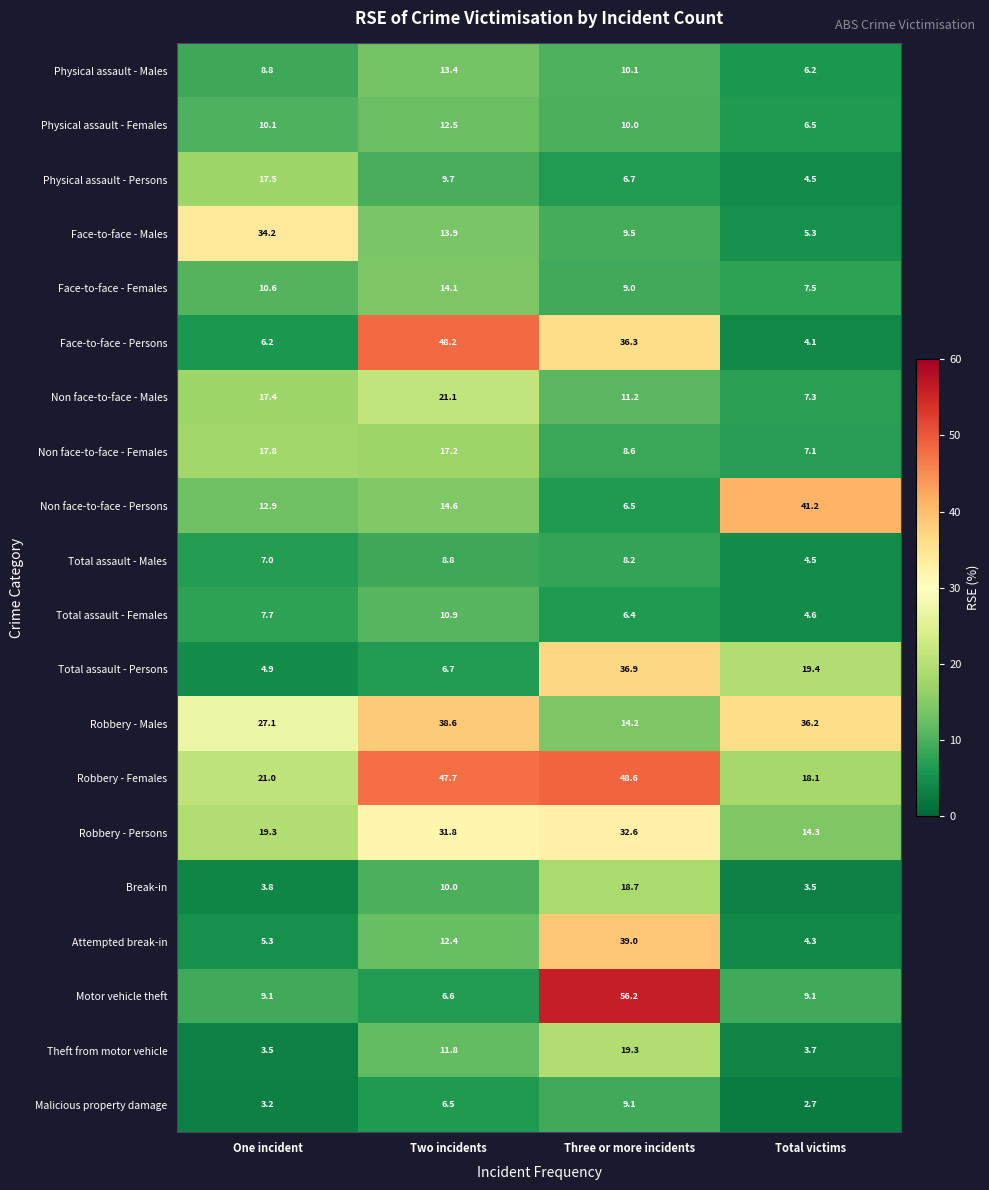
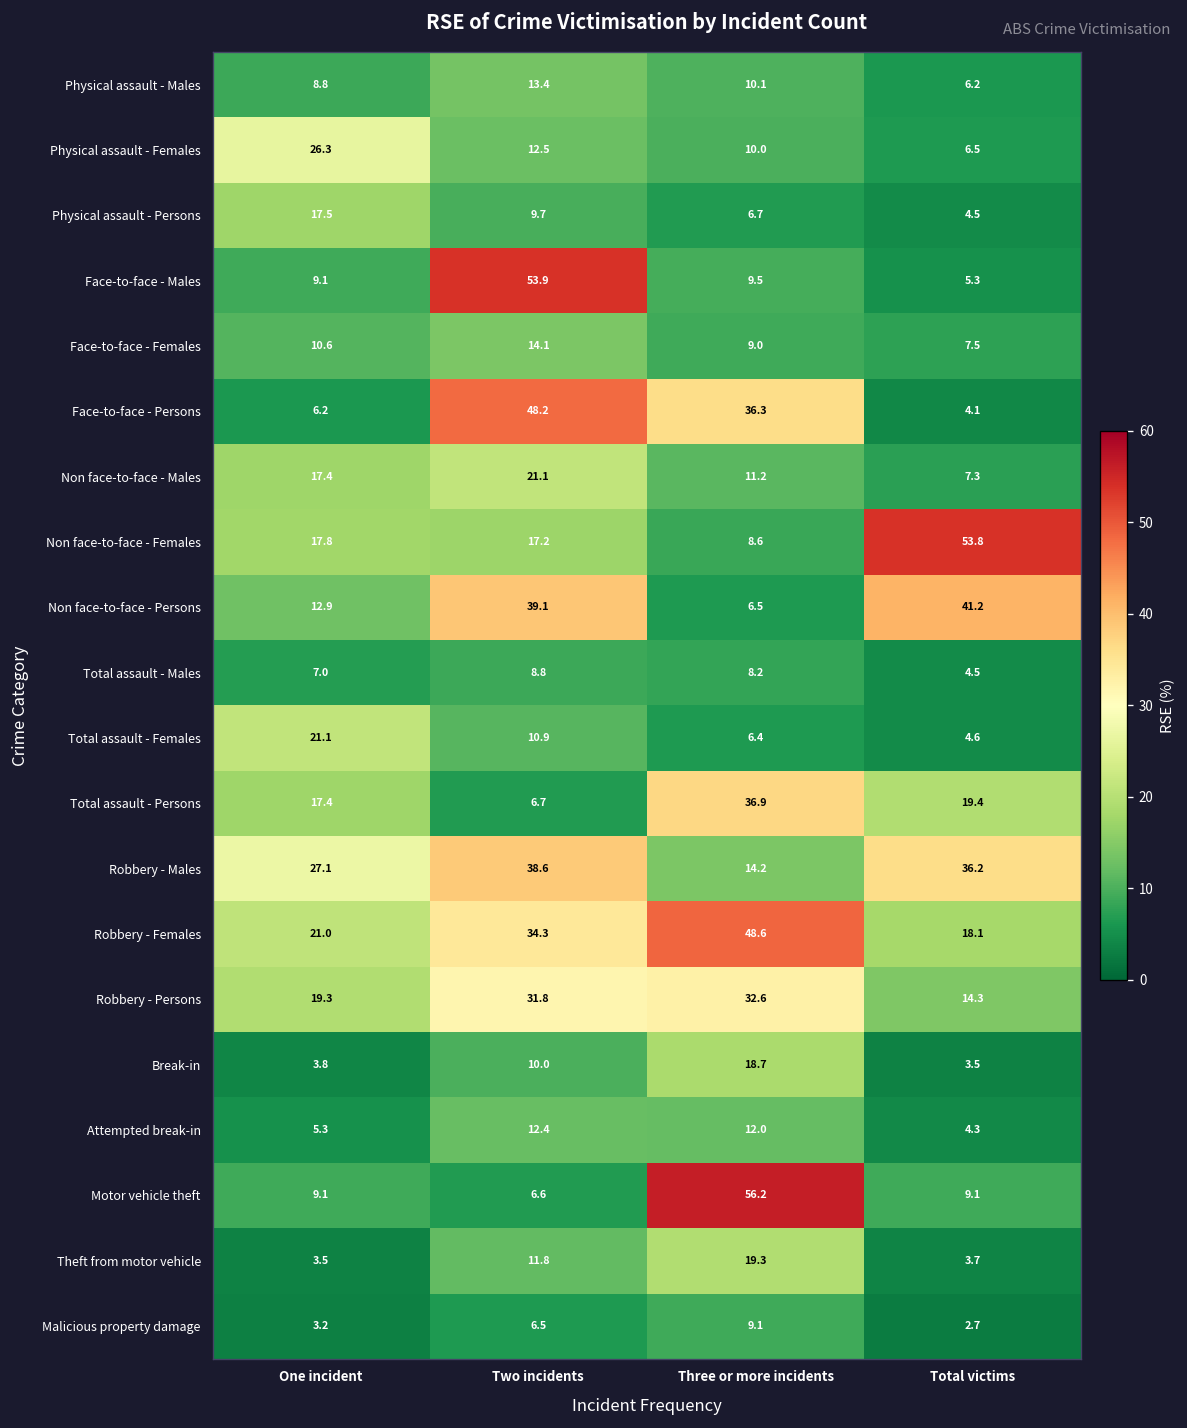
  {
    "Physical assault - Males": {
      "One incident": 8.8,
      "Two incidents": 13.4,
      "Three or more incidents": 10.1,
      "Total victims": 6.2
    },
    "Physical assault - Females": {
-     "One incident": 10.1,
+     "One incident": 26.3,
      "Two incidents": 12.5,
      "Three or more incidents": 10.0,
      "Total victims": 6.5
    },
    "Physical assault - Persons": {
      "One incident": 17.5,
      "Two incidents": 9.7,
      "Three or more incidents": 6.7,
      "Total victims": 4.5
    },
    "Face-to-face - Males": {
-     "One incident": 34.2,
-     "Two incidents": 13.9,
+     "One incident": 9.1,
+     "Two incidents": 53.9,
      "Three or more incidents": 9.5,
      "Total victims": 5.3
    },
    "Face-to-face - Females": {
      "One incident": 10.6,
      "Two incidents": 14.1,
      "Three or more incidents": 9.0,
      "Total victims": 7.5
    },
    "Face-to-face - Persons": {
      "One incident": 6.2,
      "Two incidents": 48.2,
      "Three or more incidents": 36.3,
      "Total victims": 4.1
    },
    "Non face-to-face - Males": {
      "One incident": 17.4,
      "Two incidents": 21.1,
      "Three or more incidents": 11.2,
      "Total victims": 7.3
    },
    "Non face-to-face - Females": {
      "One incident": 17.8,
      "Two incidents": 17.2,
      "Three or more incidents": 8.6,
-     "Total victims": 7.1
+     "Total victims": 53.8
    },
    "Non face-to-face - Persons": {
      "One incident": 12.9,
-     "Two incidents": 14.6,
+     "Two incidents": 39.1,
      "Three or more incidents": 6.5,
      "Total victims": 41.2
    },
    "Total assault - Males": {
      "One incident": 7.0,
      "Two incidents": 8.8,
      "Three or more incidents": 8.2,
      "Total victims": 4.5
    },
    "Total assault - Females": {
-     "One incident": 7.7,
+     "One incident": 21.1,
      "Two incidents": 10.9,
      "Three or more incidents": 6.4,
      "Total victims": 4.6
    },
    "Total assault - Persons": {
-     "One incident": 4.9,
+     "One incident": 17.4,
      "Two incidents": 6.7,
      "Three or more incidents": 36.9,
      "Total victims": 19.4
    },
    "Robbery - Males": {
      "One incident": 27.1,
      "Two incidents": 38.6,
      "Three or more incidents": 14.2,
      "Total victims": 36.2
    },
    "Robbery - Females": {
      "One incident": 21.0,
-     "Two incidents": 47.7,
+     "Two incidents": 34.3,
      "Three or more incidents": 48.6,
      "Total victims": 18.1
    },
    "Robbery - Persons": {
      "One incident": 19.3,
      "Two incidents": 31.8,
      "Three or more incidents": 32.6,
      "Total victims": 14.3
    },
    "Break-in": {
      "One incident": 3.8,
      "Two incidents": 10.0,
      "Three or more incidents": 18.7,
      "Total victims": 3.5
    },
    "Attempted break-in": {
      "One incident": 5.3,
      "Two incidents": 12.4,
-     "Three or more incidents": 39.0,
+     "Three or more incidents": 12.0,
      "Total victims": 4.3
    },
    "Motor vehicle theft": {
      "One incident": 9.1,
      "Two incidents": 6.6,
      "Three or more incidents": 56.2,
      "Total victims": 9.1
    },
    "Theft from motor vehicle": {
      "One incident": 3.5,
      "Two incidents": 11.8,
      "Three or more incidents": 19.3,
      "Total victims": 3.7
    },
    "Malicious property damage": {
      "One incident": 3.2,
      "Two incidents": 6.5,
      "Three or more incidents": 9.1,
      "Total victims": 2.7
    }
  }
